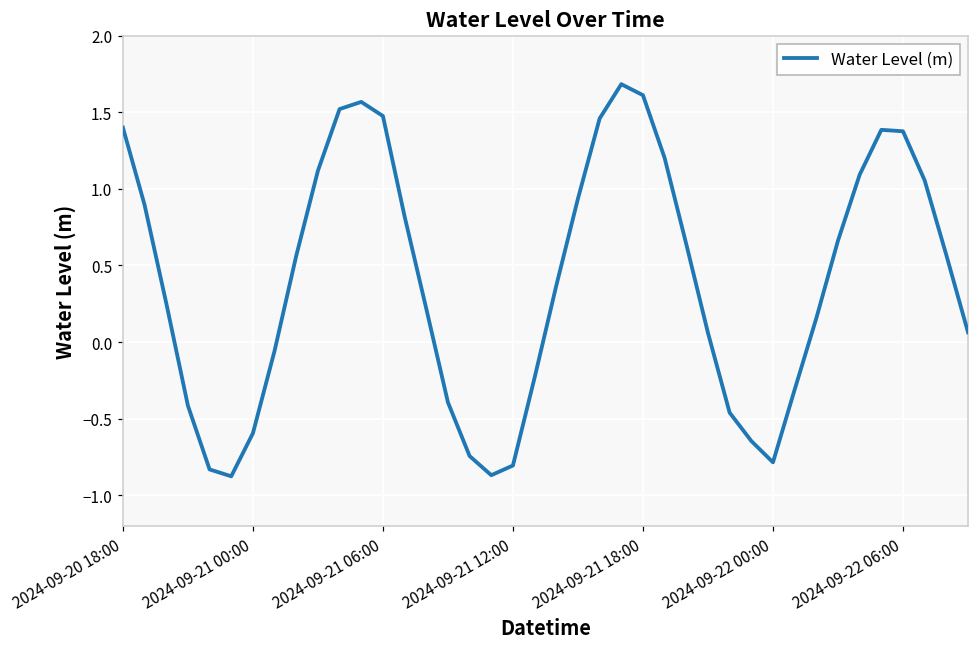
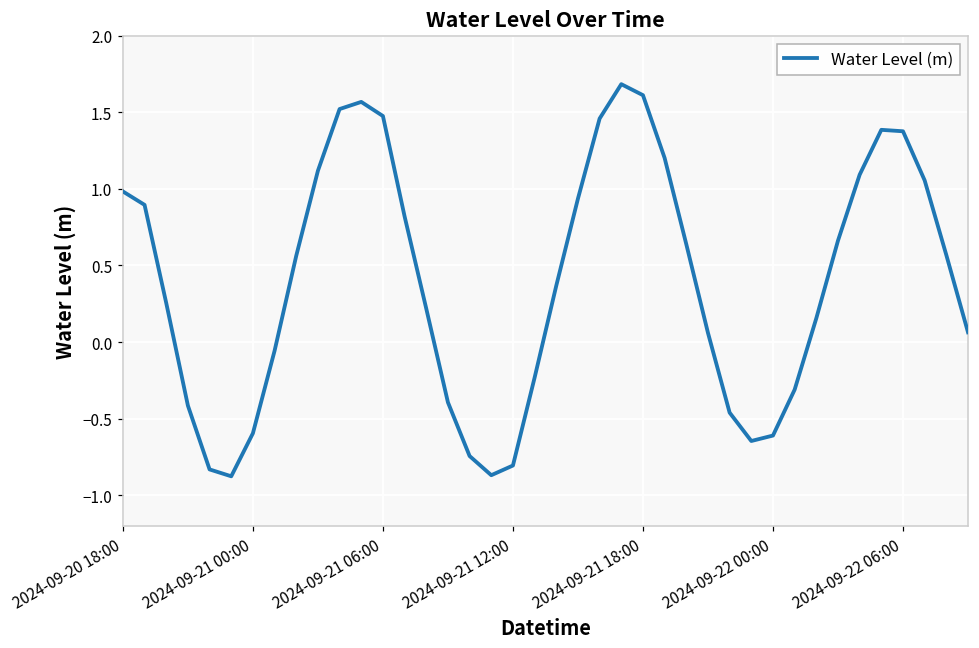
  {
-   "2024-09-20 18:00": 1.40,
+   "2024-09-20 18:00": 0.98,
    "2024-09-21 00:00": -0.60,
    "2024-09-21 06:00": 1.48,
    "2024-09-21 12:00": -0.81,
    "2024-09-21 18:00": 1.61,
-   "2024-09-22 00:00": -0.79,
+   "2024-09-22 00:00": -0.61,
    "2024-09-22 06:00": 1.38
  }
